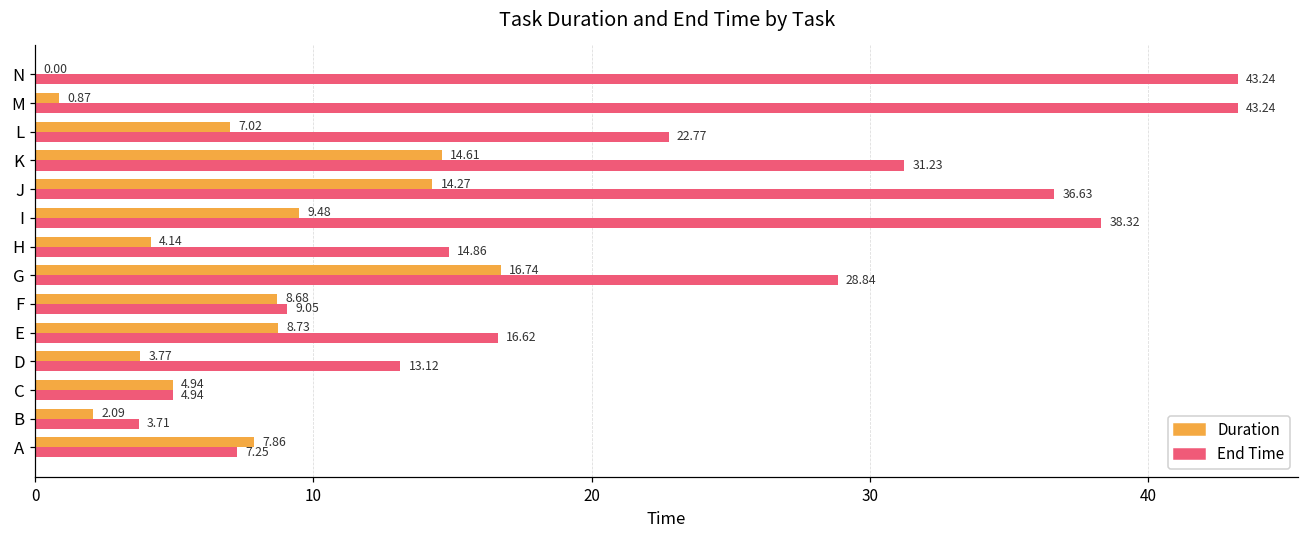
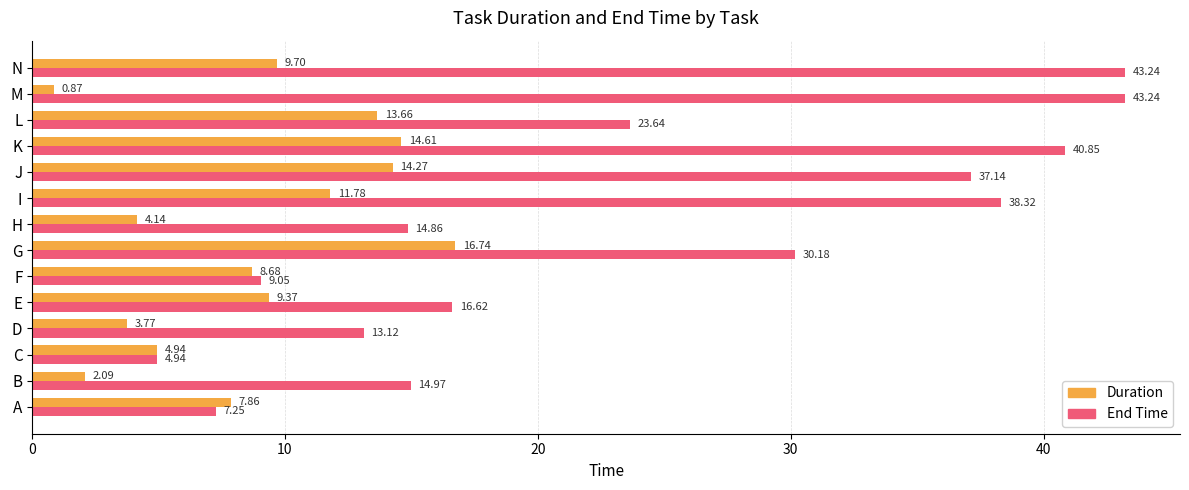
  {
    "Duration": {
-     "N": 0.00,
+     "N": 9.70,
      "M": 0.87,
-     "L": 7.02,
+     "L": 13.66,
      "K": 14.61,
      "J": 14.27,
-     "I": 9.48,
+     "I": 11.78,
      "H": 4.14,
      "G": 16.74,
      "F": 8.68,
-     "E": 8.73,
+     "E": 9.37,
      "D": 3.77,
      "C": 4.94,
      "B": 2.09,
      "A": 7.86
    },
    "End Time": {
      "N": 43.24,
      "M": 43.24,
-     "L": 22.77,
-     "K": 31.23,
-     "J": 36.63,
+     "L": 23.64,
+     "K": 40.85,
+     "J": 37.14,
      "I": 38.32,
      "H": 14.86,
-     "G": 28.84,
+     "G": 30.18,
      "F": 9.05,
      "E": 16.62,
      "D": 13.12,
      "C": 4.94,
-     "B": 3.71,
+     "B": 14.97,
      "A": 7.25
    }
  }
